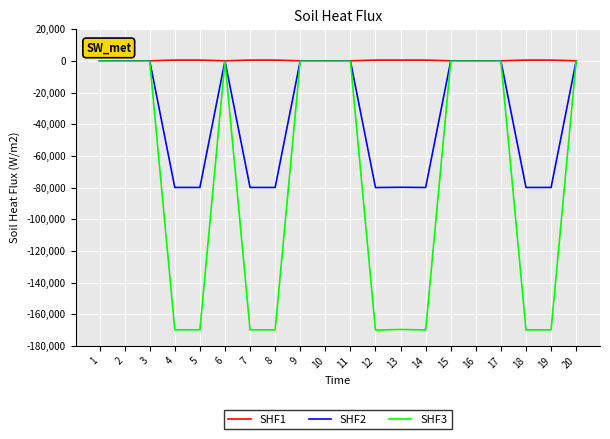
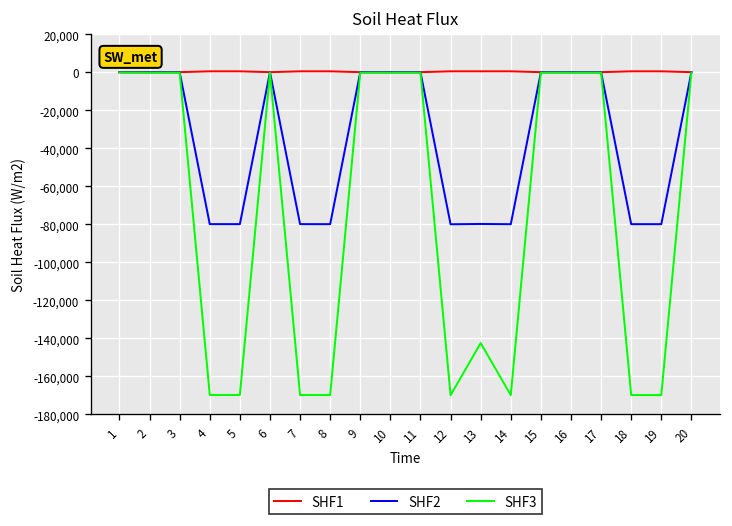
  {
    "SHF1": {
      "4": "1,000",
      "5": "1,000",
      "7": "1,000",
      "8": "1,000",
      "12": "1,000",
      "13": "1,000",
      "14": "1,000",
      "18": "1,000",
      "19": "1,000"
    },
    "SHF2": {
      "4": "-80,000",
      "5": "-80,000",
      "7": "-80,000",
      "8": "-80,000",
      "12": "-80,000",
      "13": "-80,000",
      "14": "-80,000",
      "18": "-80,000",
      "19": "-80,000"
    },
    "SHF3": {
      "4": "-170,000",
      "5": "-170,000",
      "7": "-170,000",
      "8": "-170,000",
      "12": "-170,000",
-     "13": "-170,000",
+     "13": "-143,000",
      "14": "-170,000",
      "18": "-170,000",
      "19": "-170,000"
    }
  }
